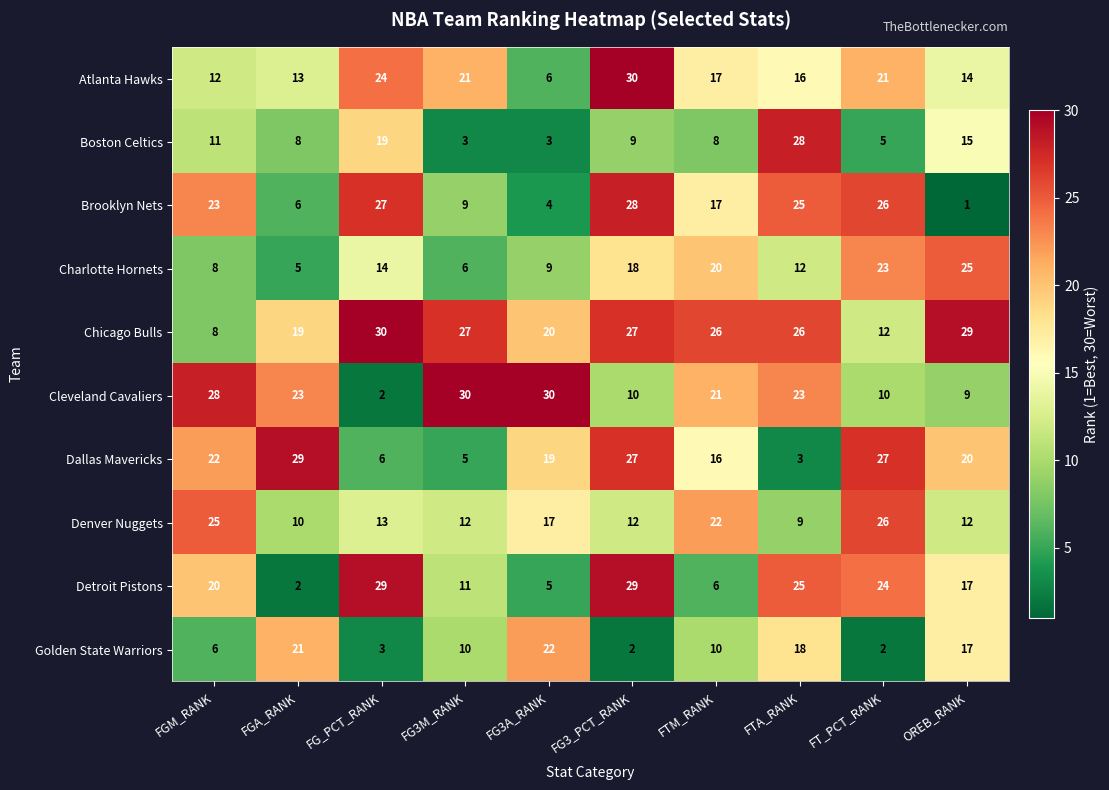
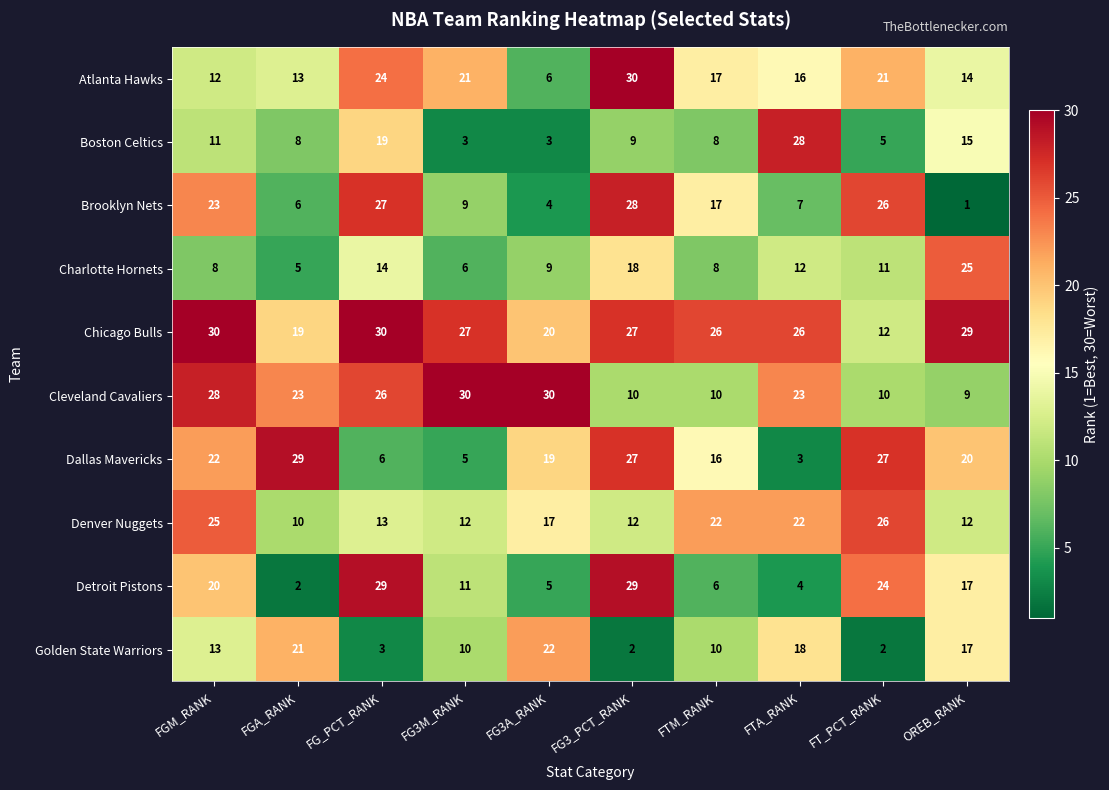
  {
    "Atlanta Hawks": {
      "FGM_RANK": 12,
      "FGA_RANK": 13,
      "FG_PCT_RANK": 24,
      "FG3M_RANK": 21,
      "FG3A_RANK": 6,
      "FG3_PCT_RANK": 30,
      "FTM_RANK": 17,
      "FTA_RANK": 16,
      "FT_PCT_RANK": 21,
      "OREB_RANK": 14
    },
    "Boston Celtics": {
      "FGM_RANK": 11,
      "FGA_RANK": 8,
      "FG_PCT_RANK": 19,
      "FG3M_RANK": 3,
      "FG3A_RANK": 3,
      "FG3_PCT_RANK": 9,
      "FTM_RANK": 8,
      "FTA_RANK": 28,
      "FT_PCT_RANK": 5,
      "OREB_RANK": 15
    },
    "Brooklyn Nets": {
      "FGM_RANK": 23,
      "FGA_RANK": 6,
      "FG_PCT_RANK": 27,
      "FG3M_RANK": 9,
      "FG3A_RANK": 4,
      "FG3_PCT_RANK": 28,
      "FTM_RANK": 17,
-     "FTA_RANK": 25,
+     "FTA_RANK": 7,
      "FT_PCT_RANK": 26,
      "OREB_RANK": 1
    },
    "Charlotte Hornets": {
      "FGM_RANK": 8,
      "FGA_RANK": 5,
      "FG_PCT_RANK": 14,
      "FG3M_RANK": 6,
      "FG3A_RANK": 9,
      "FG3_PCT_RANK": 18,
-     "FTM_RANK": 20,
+     "FTM_RANK": 8,
      "FTA_RANK": 12,
-     "FT_PCT_RANK": 23,
+     "FT_PCT_RANK": 11,
      "OREB_RANK": 25
    },
    "Chicago Bulls": {
-     "FGM_RANK": 8,
+     "FGM_RANK": 30,
      "FGA_RANK": 19,
      "FG_PCT_RANK": 30,
      "FG3M_RANK": 27,
      "FG3A_RANK": 20,
      "FG3_PCT_RANK": 27,
      "FTM_RANK": 26,
      "FTA_RANK": 26,
      "FT_PCT_RANK": 12,
      "OREB_RANK": 29
    },
    "Cleveland Cavaliers": {
      "FGM_RANK": 28,
      "FGA_RANK": 23,
-     "FG_PCT_RANK": 2,
+     "FG_PCT_RANK": 26,
      "FG3M_RANK": 30,
      "FG3A_RANK": 30,
      "FG3_PCT_RANK": 10,
-     "FTM_RANK": 21,
+     "FTM_RANK": 10,
      "FTA_RANK": 23,
      "FT_PCT_RANK": 10,
      "OREB_RANK": 9
    },
    "Dallas Mavericks": {
      "FGM_RANK": 22,
      "FGA_RANK": 29,
      "FG_PCT_RANK": 6,
      "FG3M_RANK": 5,
      "FG3A_RANK": 19,
      "FG3_PCT_RANK": 27,
      "FTM_RANK": 16,
      "FTA_RANK": 3,
      "FT_PCT_RANK": 27,
      "OREB_RANK": 20
    },
    "Denver Nuggets": {
      "FGM_RANK": 25,
      "FGA_RANK": 10,
      "FG_PCT_RANK": 13,
      "FG3M_RANK": 12,
      "FG3A_RANK": 17,
      "FG3_PCT_RANK": 12,
      "FTM_RANK": 22,
-     "FTA_RANK": 9,
+     "FTA_RANK": 22,
      "FT_PCT_RANK": 26,
      "OREB_RANK": 12
    },
    "Detroit Pistons": {
      "FGM_RANK": 20,
      "FGA_RANK": 2,
      "FG_PCT_RANK": 29,
      "FG3M_RANK": 11,
      "FG3A_RANK": 5,
      "FG3_PCT_RANK": 29,
      "FTM_RANK": 6,
-     "FTA_RANK": 25,
+     "FTA_RANK": 4,
      "FT_PCT_RANK": 24,
      "OREB_RANK": 17
    },
    "Golden State Warriors": {
-     "FGM_RANK": 6,
+     "FGM_RANK": 13,
      "FGA_RANK": 21,
      "FG_PCT_RANK": 3,
      "FG3M_RANK": 10,
      "FG3A_RANK": 22,
      "FG3_PCT_RANK": 2,
      "FTM_RANK": 10,
      "FTA_RANK": 18,
      "FT_PCT_RANK": 2,
      "OREB_RANK": 17
    }
  }
